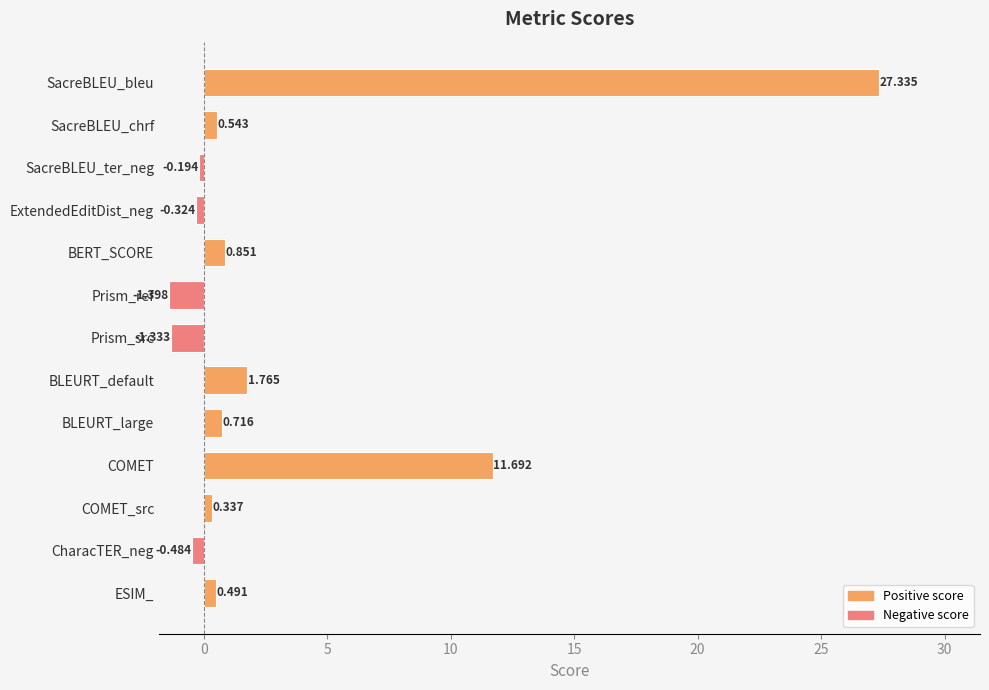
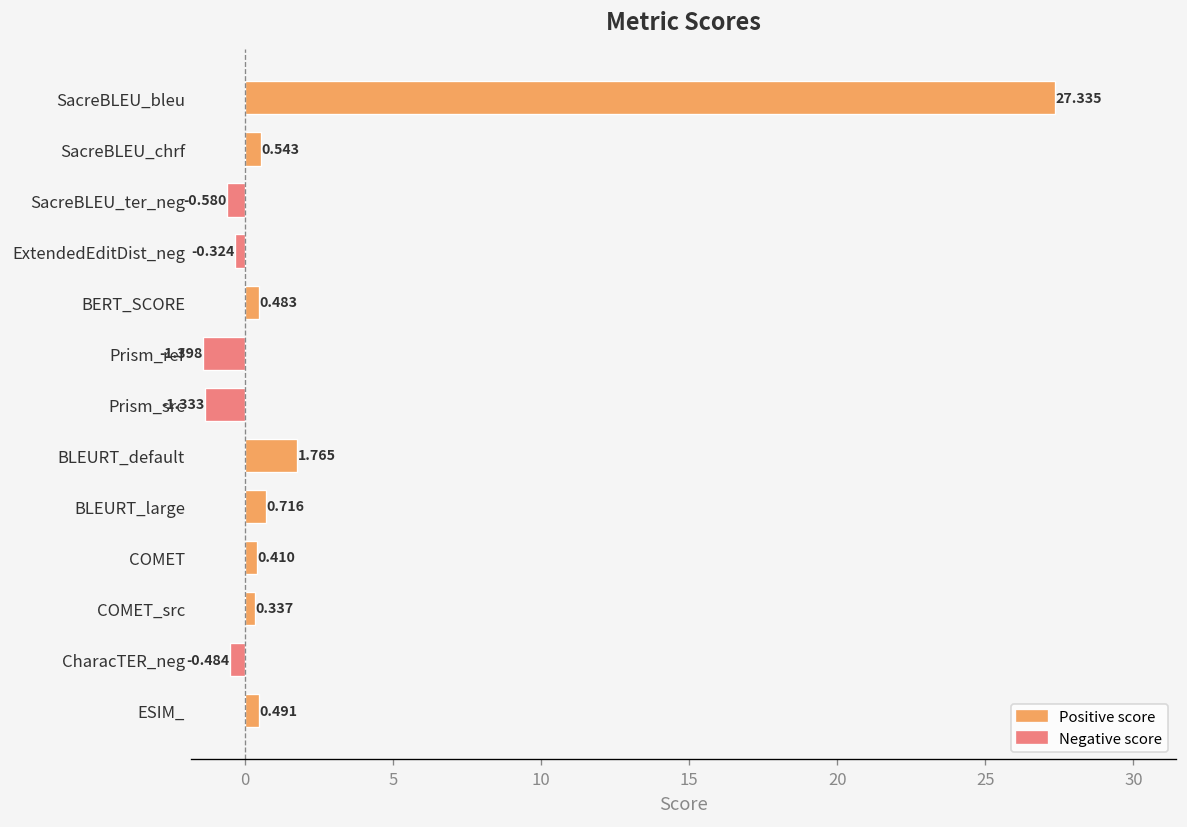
  {
    "SacreBLEU_bleu": 27.335,
    "SacreBLEU_chrf": 0.543,
-   "SacreBLEU_ter_neg": -0.194,
+   "SacreBLEU_ter_neg": -0.580,
    "ExtendedEditDist_neg": -0.324,
-   "BERT_SCORE": 0.851,
+   "BERT_SCORE": 0.483,
    "Prism_ref": -1.398,
    "Prism_src": -1.333,
    "BLEURT_default": 1.765,
    "BLEURT_large": 0.716,
-   "COMET": 11.692,
+   "COMET": 0.410,
    "COMET_src": 0.337,
    "CharacTER_neg": -0.484,
    "ESIM_": 0.491
  }
